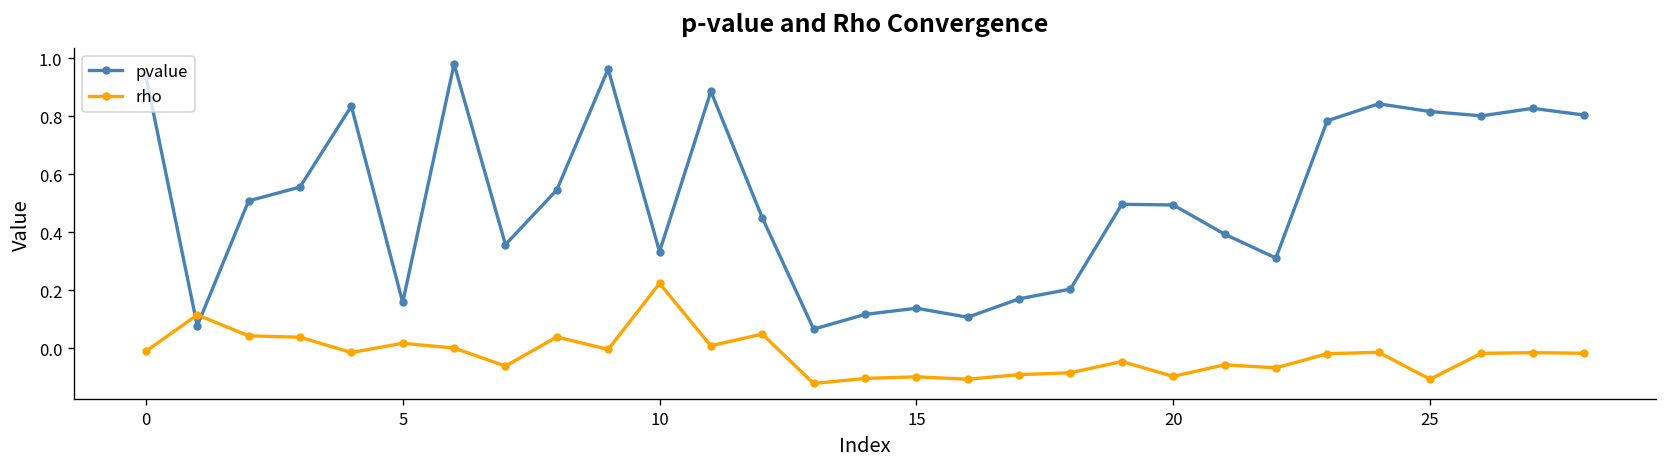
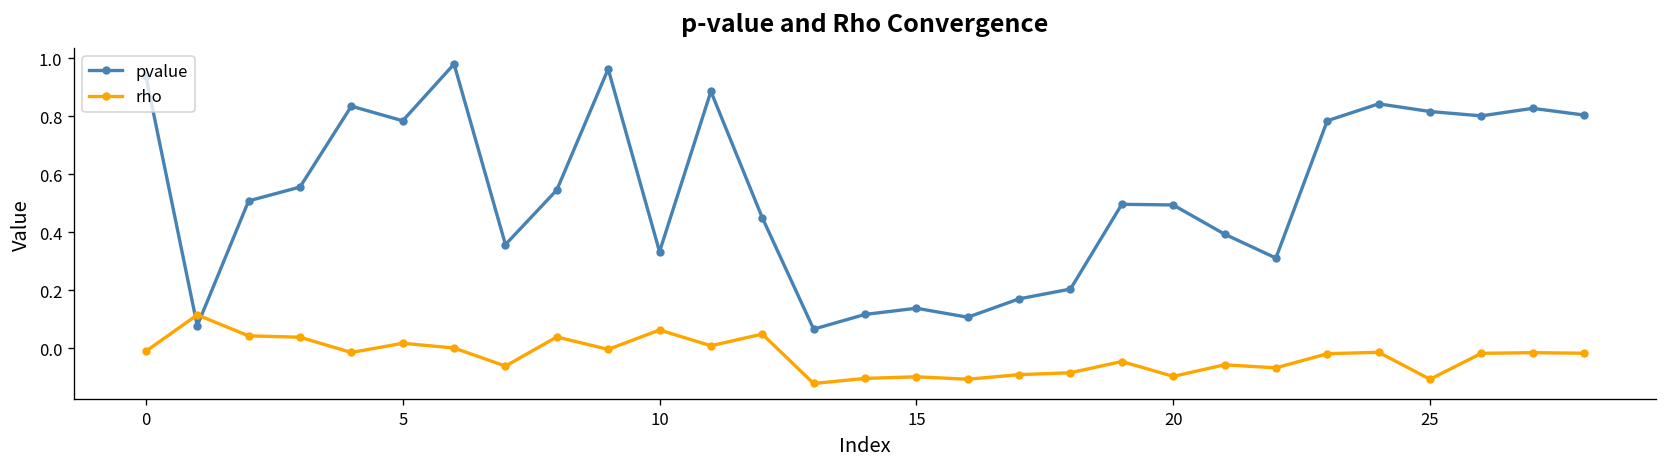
  {
    "pvalue": {
-     "5": 0.16,
+     "5": 0.78,
      "10": 0.33,
      "15": 0.14,
      "20": 0.49,
      "25": 0.82
    },
    "rho": {
      "0": -0.01,
      "5": 0.02,
-     "10": 0.22,
+     "10": 0.06,
      "15": -0.10,
      "20": -0.10,
      "25": -0.11
    }
  }
